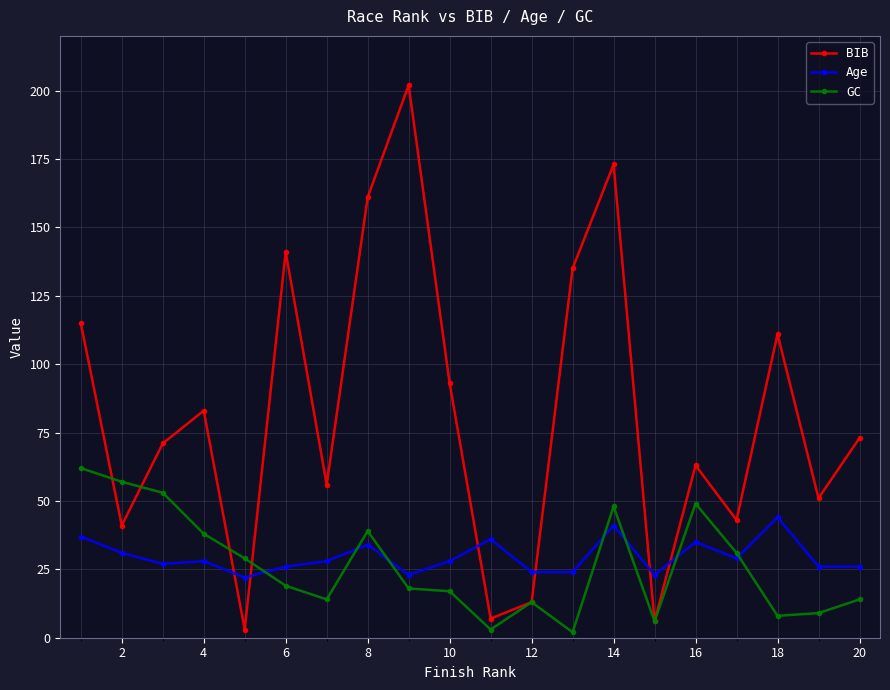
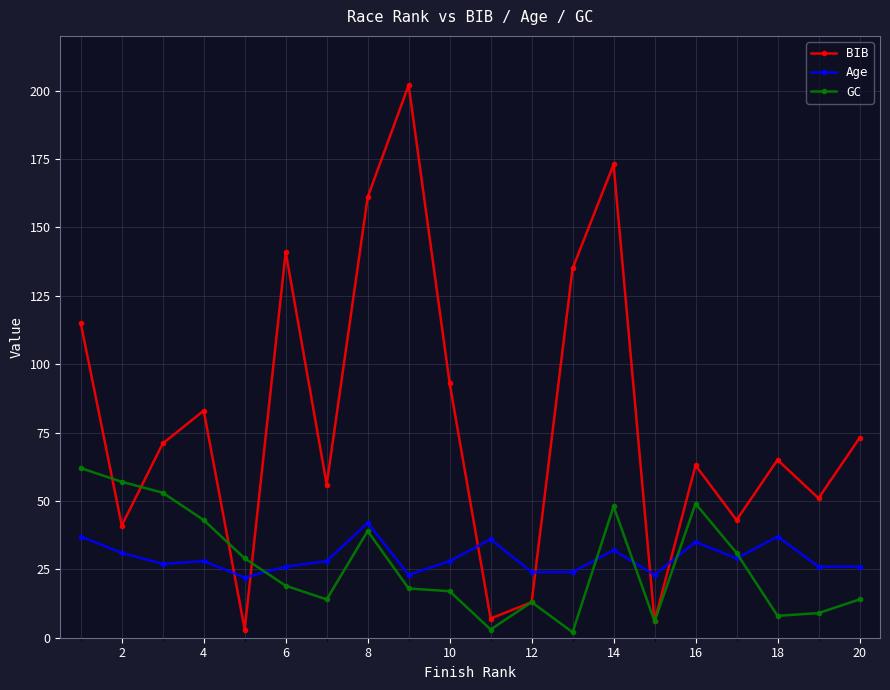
  {
    "BIB": {
      "2": 41,
      "4": 83,
      "6": 141,
      "8": 161,
      "10": 93,
      "14": 173,
      "16": 63,
-     "18": 111,
+     "18": 65,
      "20": 73
    },
    "Age": {
      "2": 31,
      "4": 28,
      "6": 26,
-     "8": 34,
+     "8": 42,
      "10": 28,
      "12": 24,
-     "14": 41,
+     "14": 32,
      "16": 35,
-     "18": 44,
+     "18": 37,
      "20": 26
    },
    "GC": {
      "2": 57,
-     "4": 38,
+     "4": 43,
      "6": 19,
      "8": 39,
      "10": 17,
      "14": 48,
      "16": 49,
      "18": 8,
      "20": 14
    }
  }
